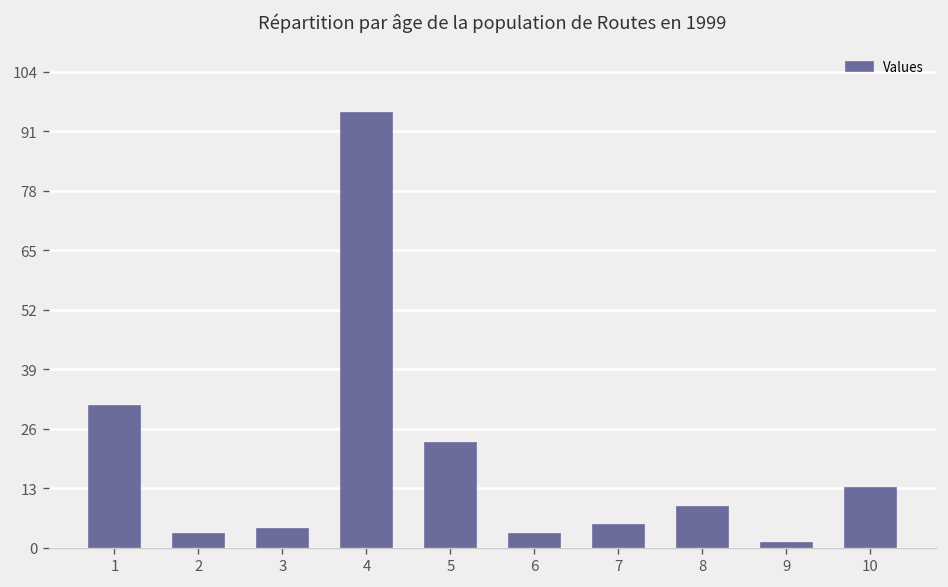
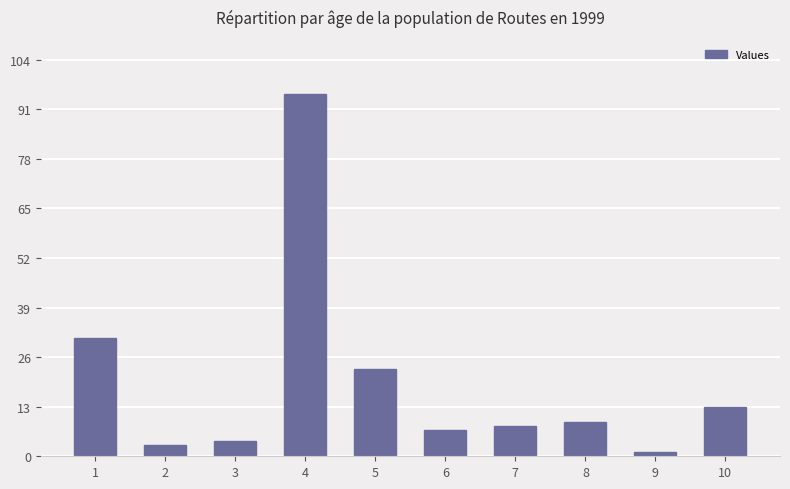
  {
    "1": 31,
    "2": 3,
    "3": 4,
    "4": 95,
    "5": 23,
-   "6": 3,
-   "7": 5,
+   "6": 7,
+   "7": 8,
    "8": 9,
    "9": 1,
    "10": 13
  }
